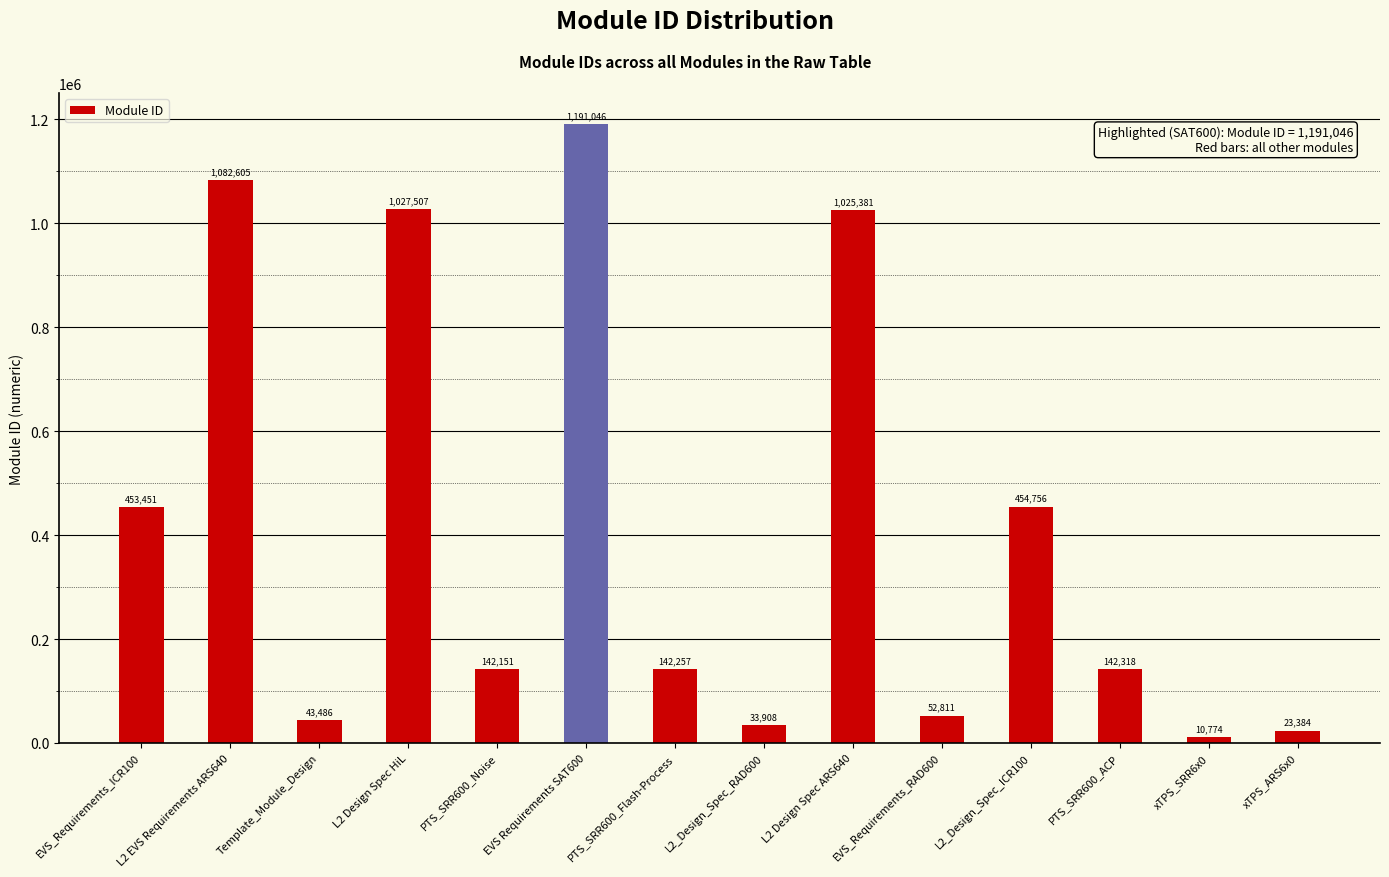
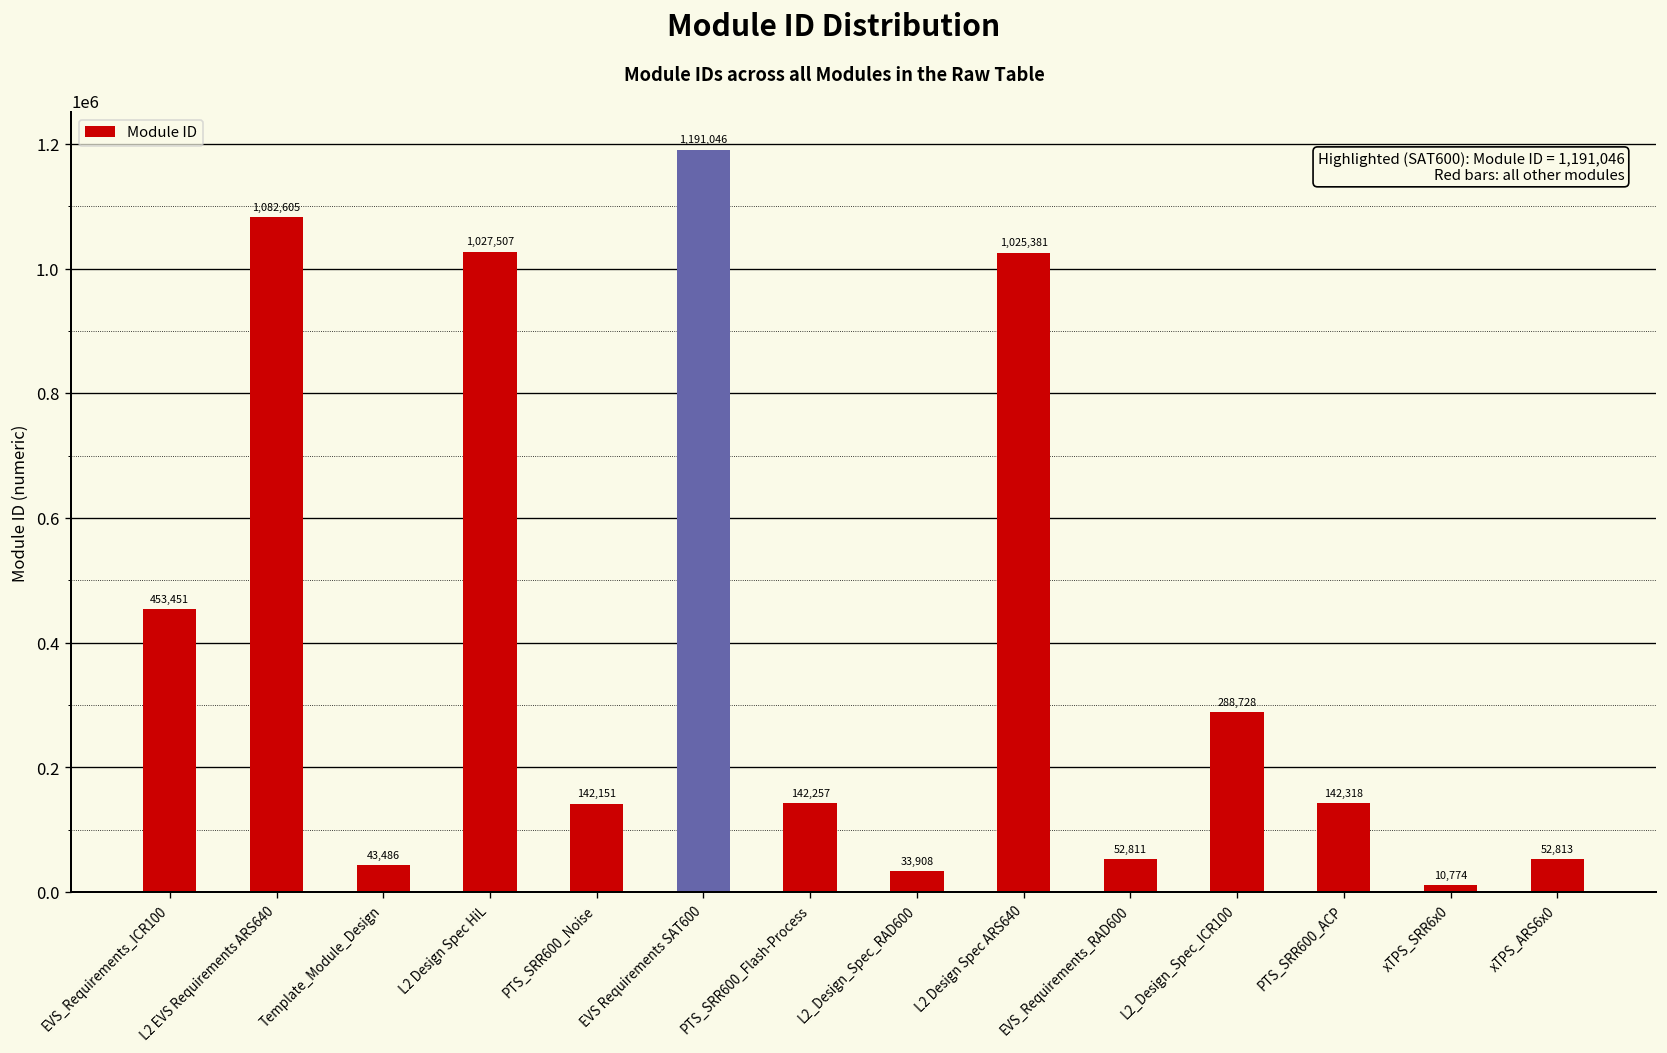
  {
    "EVS_Requirements_ICR100": "453,451",
    "L2 EVS Requirements ARS640": "1,082,605",
    "Template_Module_Design": "43,486",
    "L2 Design Spec HiL": "1,027,507",
    "PTS_SRR600_Noise": "142,151",
    "EVS Requirements SAT600": "1,191,046",
    "PTS_SRR600_Flash-Process": "142,257",
    "L2_Design_Spec_RAD600": "33,908",
    "L2 Design Spec ARS640": "1,025,381",
    "EVS_Requirements_RAD600": "52,811",
-   "L2_Design_Spec_ICR100": "454,756",
+   "L2_Design_Spec_ICR100": "288,728",
    "PTS_SRR600_ACP": "142,318",
    "xTPS_SRR6x0": "10,774",
-   "xTPS_ARS6x0": "23,384"
+   "xTPS_ARS6x0": "52,813"
  }
